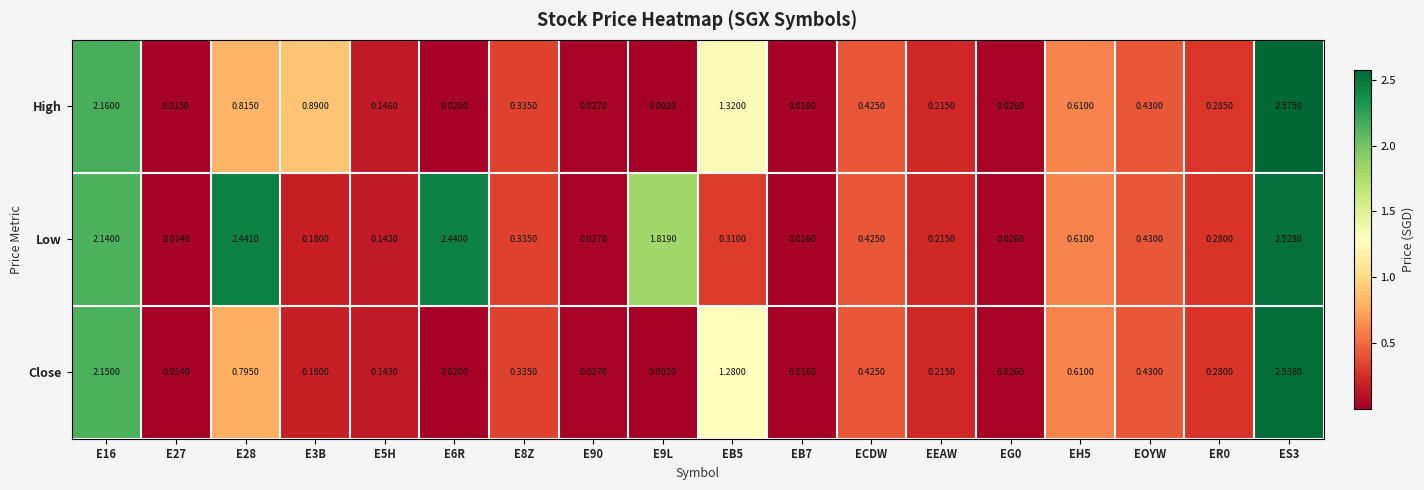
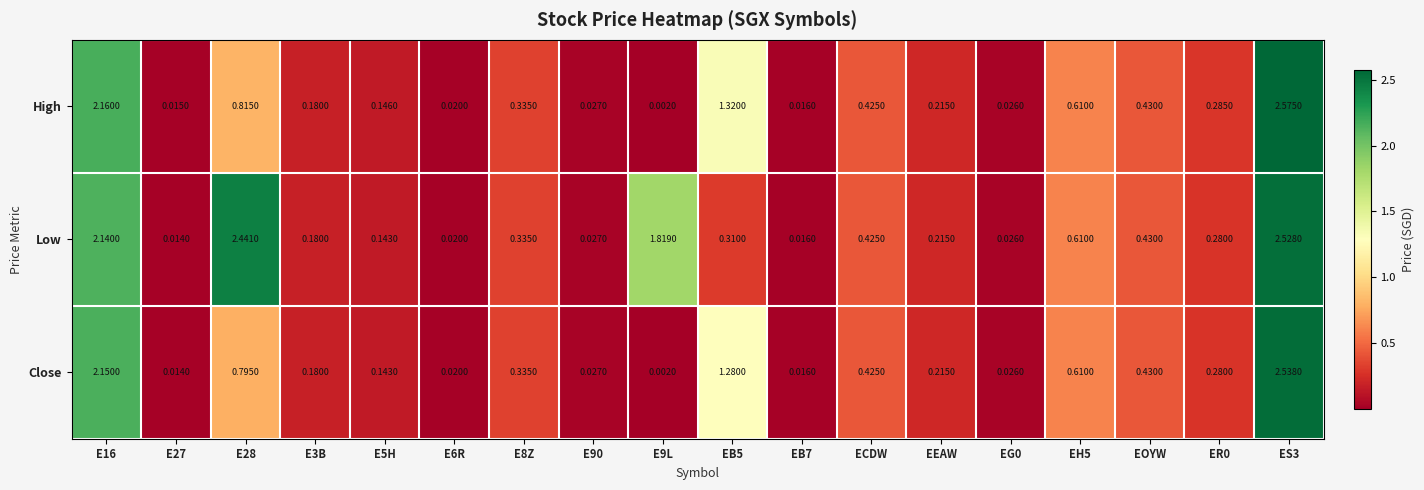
  {
    "High": {
      "E16": 2.1600,
      "E27": 0.0150,
      "E28": 0.8150,
-     "E3B": 0.8900,
+     "E3B": 0.1800,
      "E5H": 0.1460,
      "E6R": 0.0200,
      "E8Z": 0.3350,
      "E90": 0.0270,
      "E9L": 0.0020,
      "EB5": 1.3200,
      "EB7": 0.0160,
      "ECDW": 0.4250,
      "EEAW": 0.2150,
      "EG0": 0.0260,
      "EH5": 0.6100,
      "EOYW": 0.4300,
      "ER0": 0.2850,
      "ES3": 2.5750
    },
    "Low": {
      "E16": 2.1400,
      "E27": 0.0140,
      "E28": 2.4410,
      "E3B": 0.1800,
      "E5H": 0.1430,
-     "E6R": 2.4400,
+     "E6R": 0.0200,
      "E8Z": 0.3350,
      "E90": 0.0270,
      "E9L": 1.8190,
      "EB5": 0.3100,
      "EB7": 0.0160,
      "ECDW": 0.4250,
      "EEAW": 0.2150,
      "EG0": 0.0260,
      "EH5": 0.6100,
      "EOYW": 0.4300,
      "ER0": 0.2800,
      "ES3": 2.5280
    },
    "Close": {
      "E16": 2.1500,
      "E27": 0.0140,
      "E28": 0.7950,
      "E3B": 0.1800,
      "E5H": 0.1430,
      "E6R": 0.0200,
      "E8Z": 0.3350,
      "E90": 0.0270,
      "E9L": 0.0020,
      "EB5": 1.2800,
      "EB7": 0.0160,
      "ECDW": 0.4250,
      "EEAW": 0.2150,
      "EG0": 0.0260,
      "EH5": 0.6100,
      "EOYW": 0.4300,
      "ER0": 0.2800,
      "ES3": 2.5380
    }
  }
